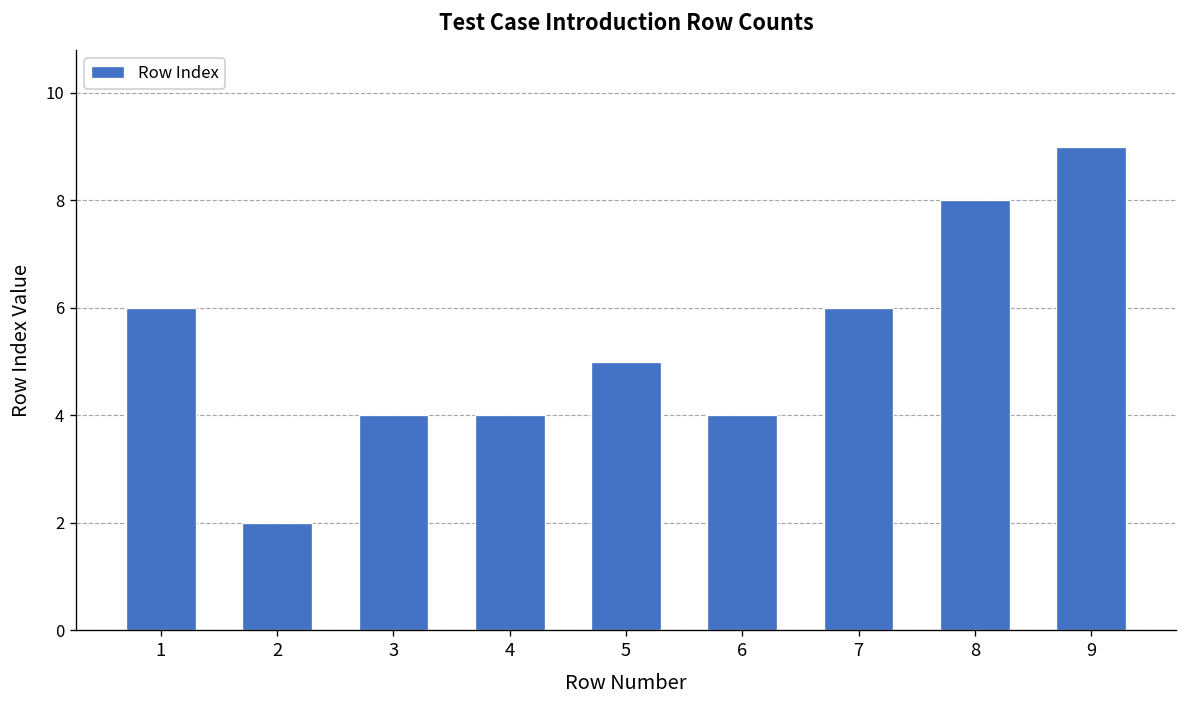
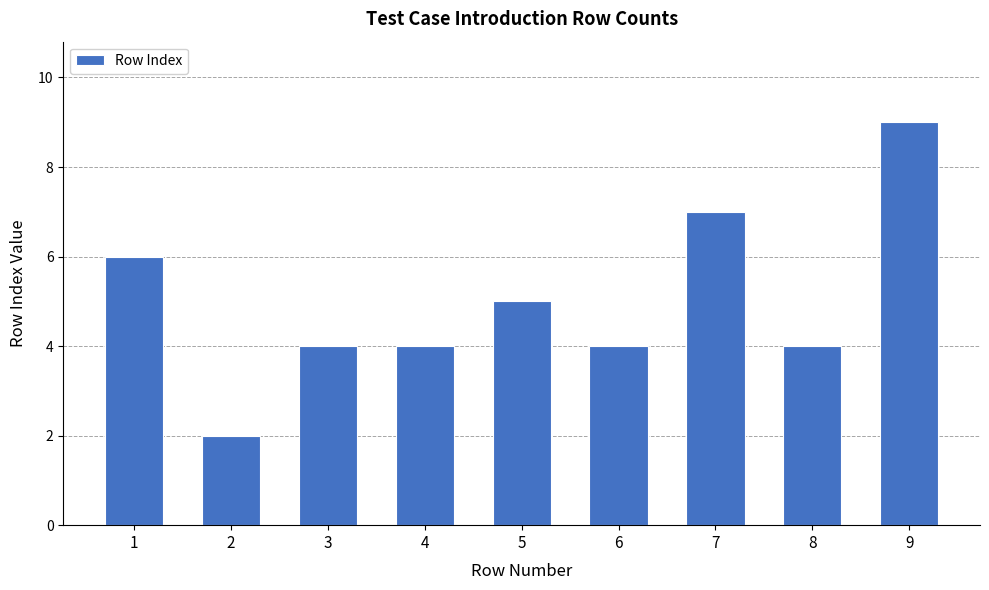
  {
    "1": 6,
    "2": 2,
    "3": 4,
    "4": 4,
    "5": 5,
    "6": 4,
-   "7": 6,
-   "8": 8,
+   "7": 7,
+   "8": 4,
    "9": 9
  }
